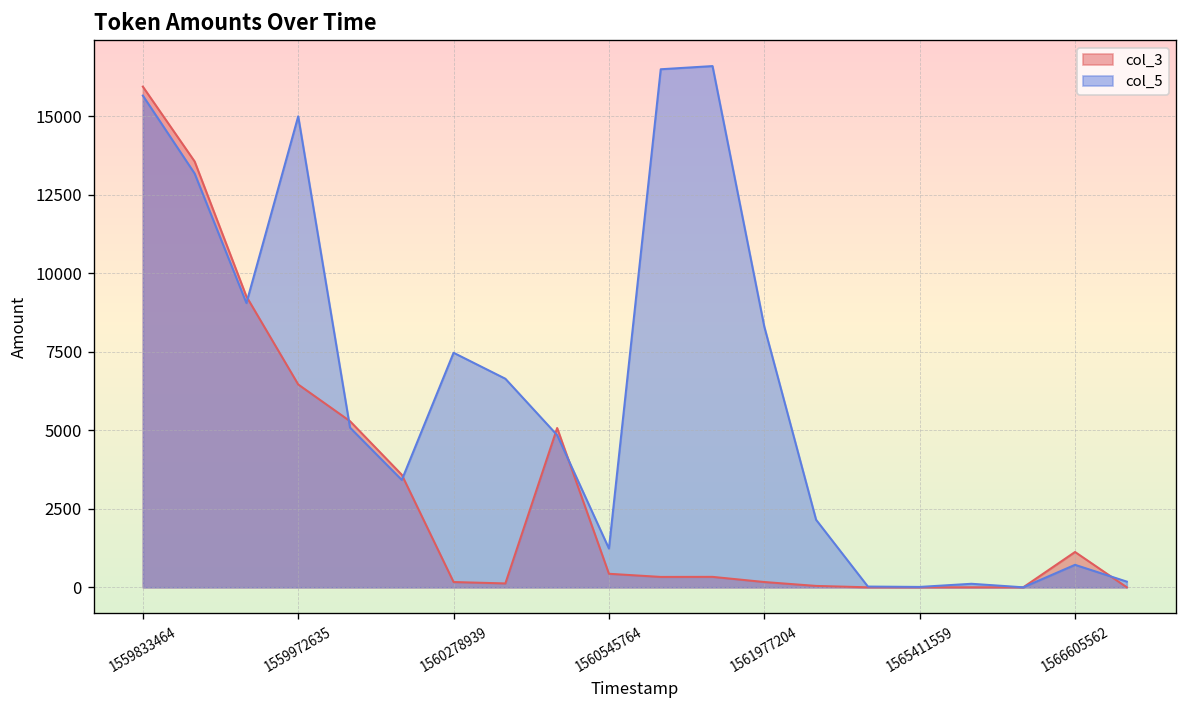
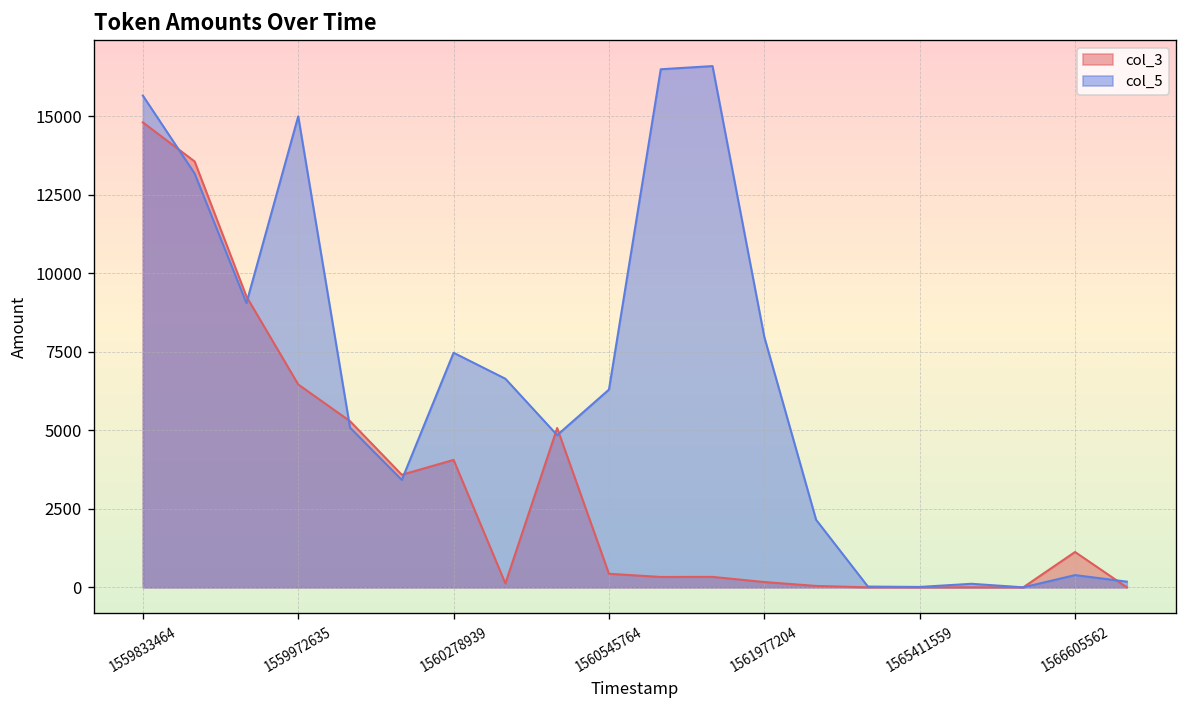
  {
    "col_3": {
-     "1559833464": 15900,
+     "1559833464": 14800,
      "1559972635": 6500,
-     "1560278939": 200,
+     "1560278939": 4100,
      "1560545764": 400,
      "1561977204": 200,
      "1566605562": 1100
    },
    "col_5": {
      "1559833464": 15700,
      "1559972635": 15000,
      "1560278939": 7500,
-     "1560545764": 1200,
-     "1561977204": 8300,
-     "1566605562": 700
+     "1560545764": 6300,
+     "1561977204": 8000,
+     "1566605562": 400
    }
  }
